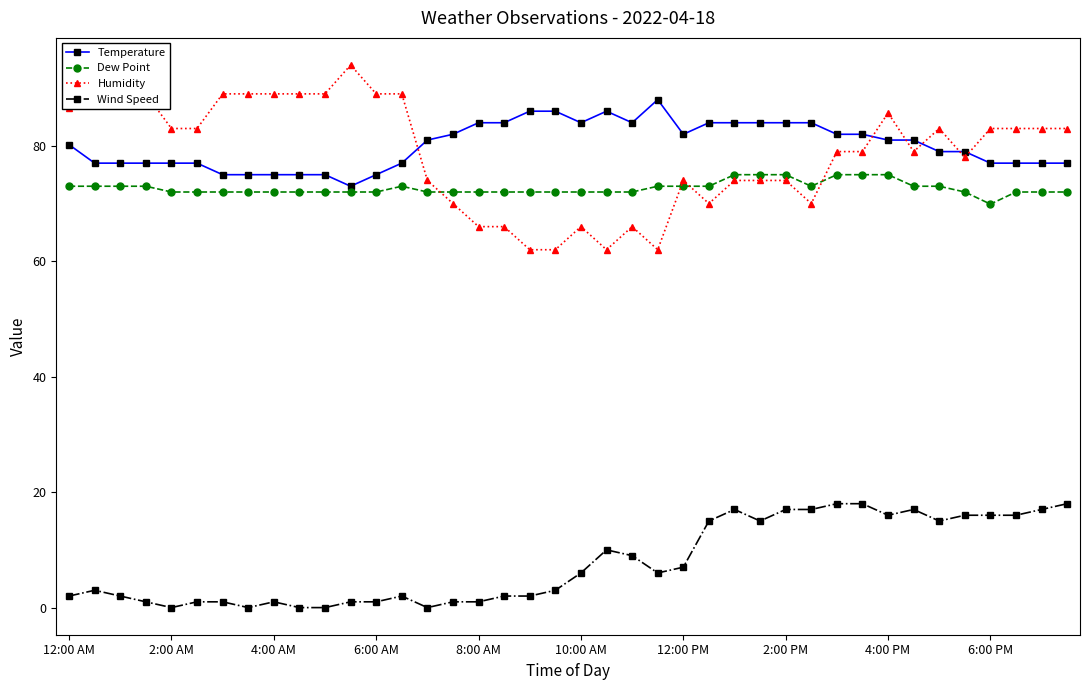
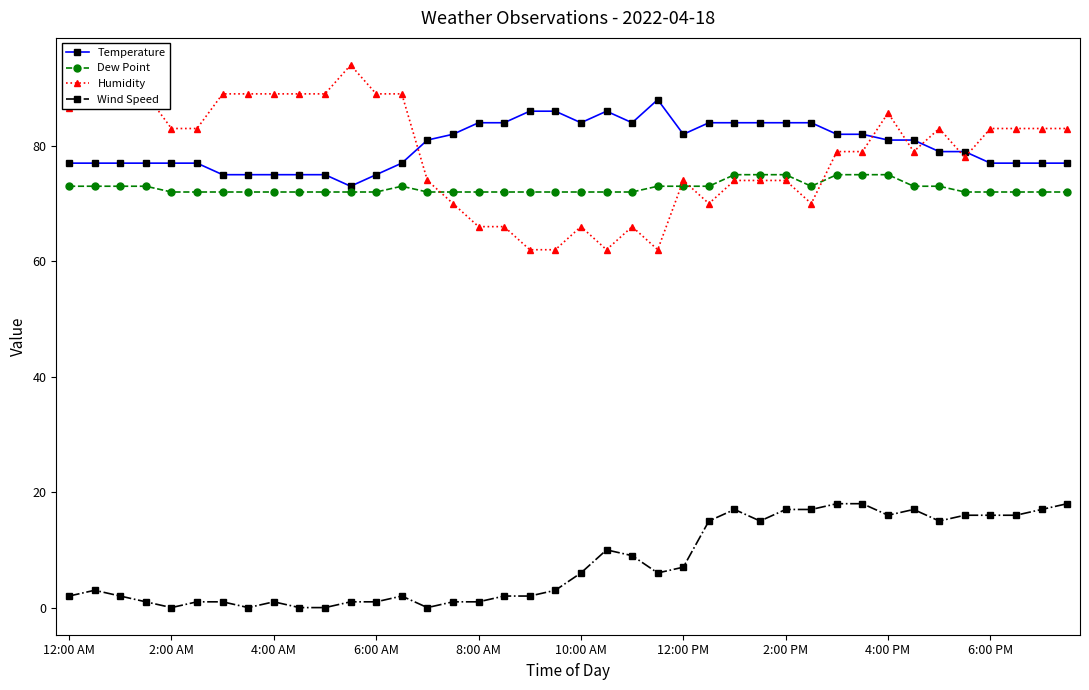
  {
    "Temperature": {
-     "12:00 AM": 80,
+     "12:00 AM": 77,
      "2:00 AM": 77,
      "4:00 AM": 75,
      "6:00 AM": 75,
      "8:00 AM": 84,
      "10:00 AM": 84,
      "12:00 PM": 82,
      "2:00 PM": 84,
      "4:00 PM": 81,
      "6:00 PM": 77
    },
    "Dew Point": {
      "12:00 AM": 73,
      "2:00 AM": 72,
      "4:00 AM": 72,
      "6:00 AM": 72,
      "8:00 AM": 72,
      "10:00 AM": 72,
      "12:00 PM": 73,
      "2:00 PM": 75,
      "4:00 PM": 75,
-     "6:00 PM": 70
+     "6:00 PM": 72
    },
    "Humidity": {
      "2:00 AM": 83,
      "4:00 AM": 89,
      "6:00 AM": 89,
      "8:00 AM": 66,
      "10:00 AM": 66,
      "12:00 PM": 74,
      "2:00 PM": 74,
      "4:00 PM": 86,
      "6:00 PM": 83
    },
    "Wind Speed": {
      "12:00 AM": 2,
      "2:00 AM": 0,
      "4:00 AM": 1,
      "6:00 AM": 1,
      "8:00 AM": 1,
      "10:00 AM": 6,
      "12:00 PM": 7,
      "2:00 PM": 17,
      "4:00 PM": 16,
      "6:00 PM": 16
    }
  }
